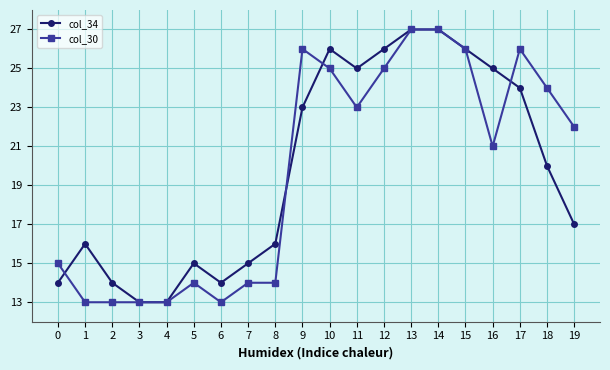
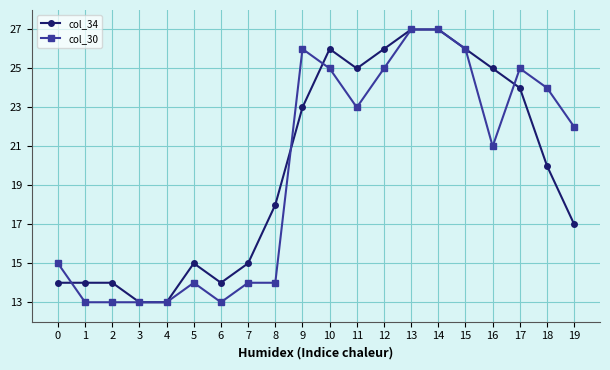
  {
    "col_34": {
      "0": 14,
-     "1": 16,
+     "1": 14,
      "2": 14,
      "5": 15,
      "6": 14,
      "7": 15,
-     "8": 16,
+     "8": 18,
      "9": 23,
      "10": 26,
      "11": 25,
      "12": 26,
      "16": 25,
      "17": 24,
      "18": 20,
      "19": 17
    },
    "col_30": {
      "0": 15,
      "1": 13,
      "2": 13,
      "5": 14,
      "6": 13,
      "7": 14,
      "8": 14,
      "9": 26,
      "10": 25,
      "11": 23,
      "12": 25,
      "16": 21,
-     "17": 26,
+     "17": 25,
      "18": 24,
      "19": 22
    }
  }
